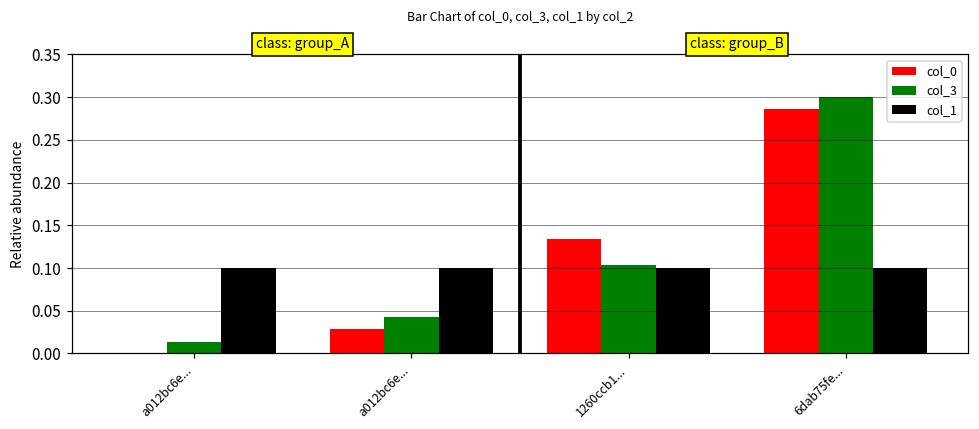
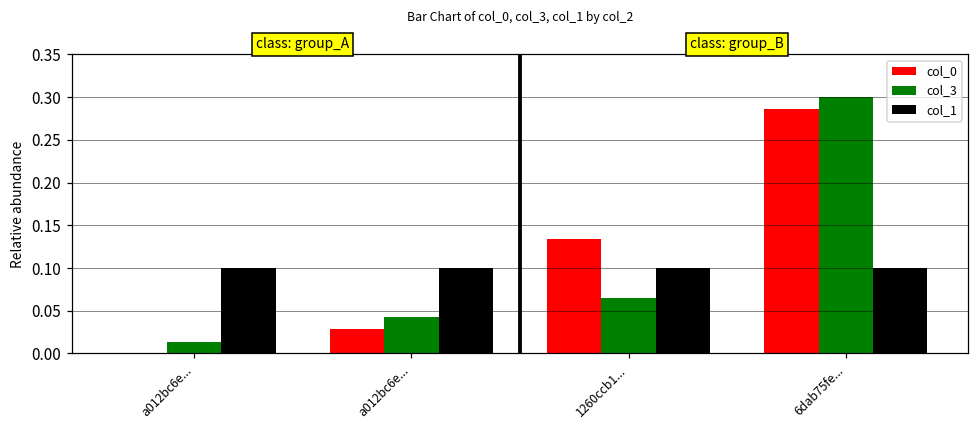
  {
    "col_0": {
      "1260ccb1...": 0.13,
      "6dab75fe...": 0.29
    },
    "col_3": {
-     "1260ccb1...": 0.10,
+     "1260ccb1...": 0.07,
      "6dab75fe...": 0.30
    },
    "col_1": {
      "1260ccb1...": 0.10,
      "6dab75fe...": 0.10
    }
  }
